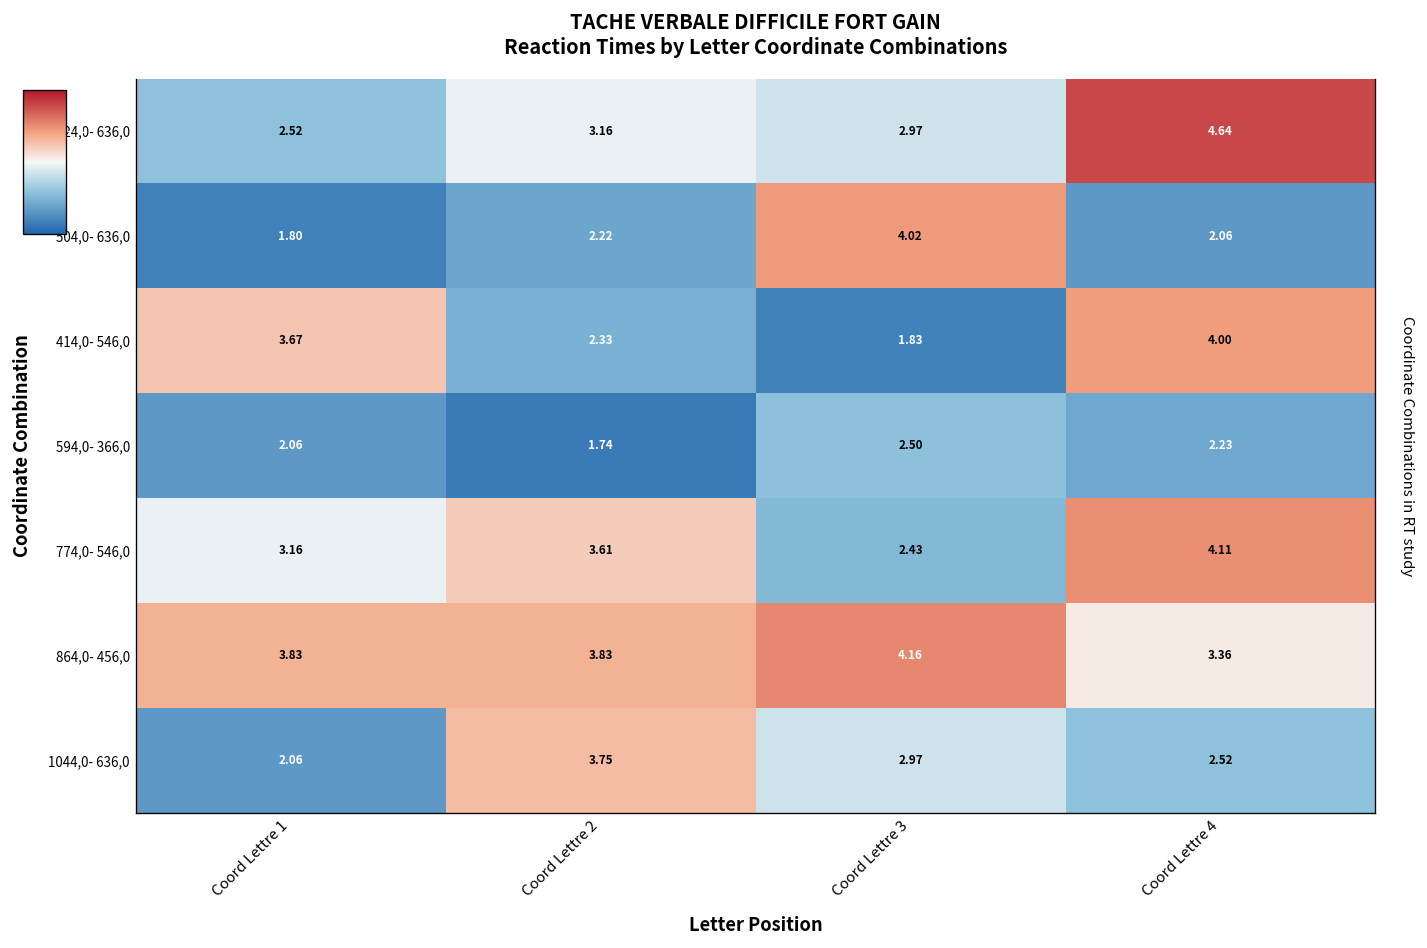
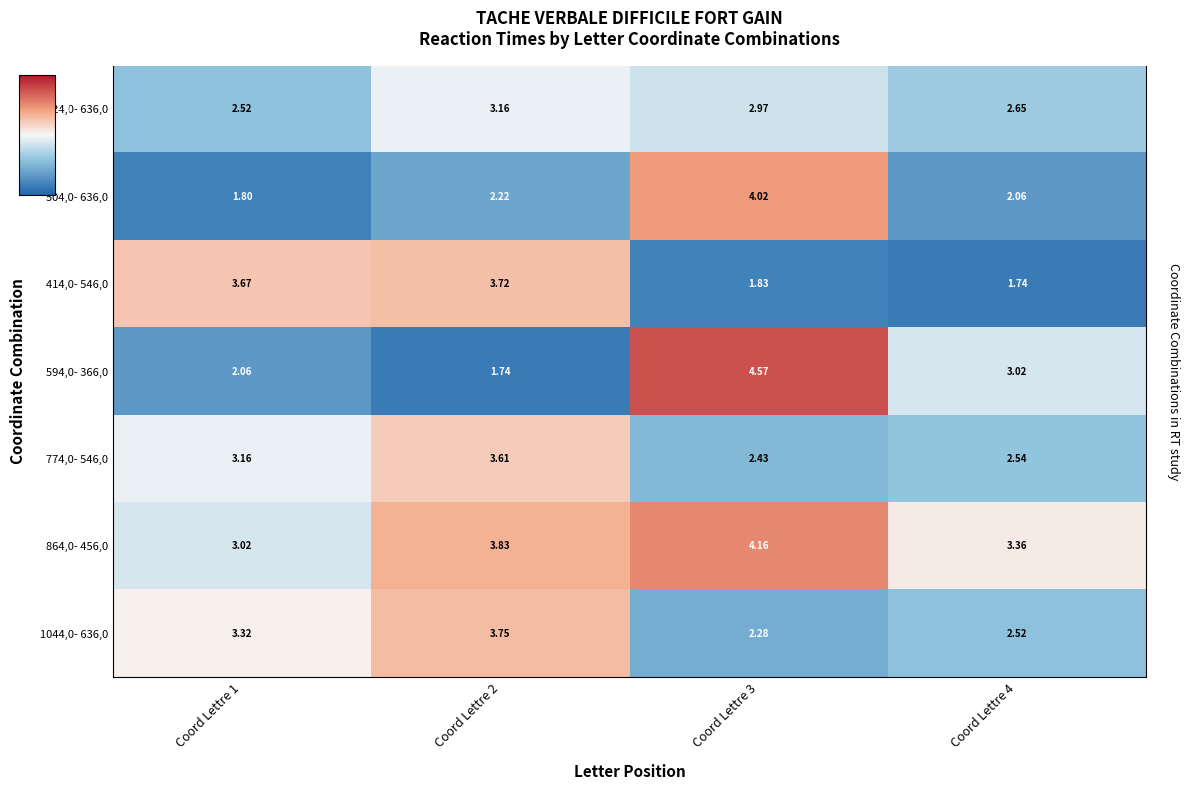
  {
    "324,0- 636,0": {
      "Coord Lettre 1": 2.52,
      "Coord Lettre 2": 3.16,
      "Coord Lettre 3": 2.97,
-     "Coord Lettre 4": 4.64
+     "Coord Lettre 4": 2.65
    },
    "504,0- 636,0": {
      "Coord Lettre 1": 1.80,
      "Coord Lettre 2": 2.22,
      "Coord Lettre 3": 4.02,
      "Coord Lettre 4": 2.06
    },
    "414,0- 546,0": {
      "Coord Lettre 1": 3.67,
-     "Coord Lettre 2": 2.33,
+     "Coord Lettre 2": 3.72,
      "Coord Lettre 3": 1.83,
-     "Coord Lettre 4": 4.00
+     "Coord Lettre 4": 1.74
    },
    "594,0- 366,0": {
      "Coord Lettre 1": 2.06,
      "Coord Lettre 2": 1.74,
-     "Coord Lettre 3": 2.50,
-     "Coord Lettre 4": 2.23
+     "Coord Lettre 3": 4.57,
+     "Coord Lettre 4": 3.02
    },
    "774,0- 546,0": {
      "Coord Lettre 1": 3.16,
      "Coord Lettre 2": 3.61,
      "Coord Lettre 3": 2.43,
-     "Coord Lettre 4": 4.11
+     "Coord Lettre 4": 2.54
    },
    "864,0- 456,0": {
-     "Coord Lettre 1": 3.83,
+     "Coord Lettre 1": 3.02,
      "Coord Lettre 2": 3.83,
      "Coord Lettre 3": 4.16,
      "Coord Lettre 4": 3.36
    },
    "1044,0- 636,0": {
-     "Coord Lettre 1": 2.06,
+     "Coord Lettre 1": 3.32,
      "Coord Lettre 2": 3.75,
-     "Coord Lettre 3": 2.97,
+     "Coord Lettre 3": 2.28,
      "Coord Lettre 4": 2.52
    }
  }
